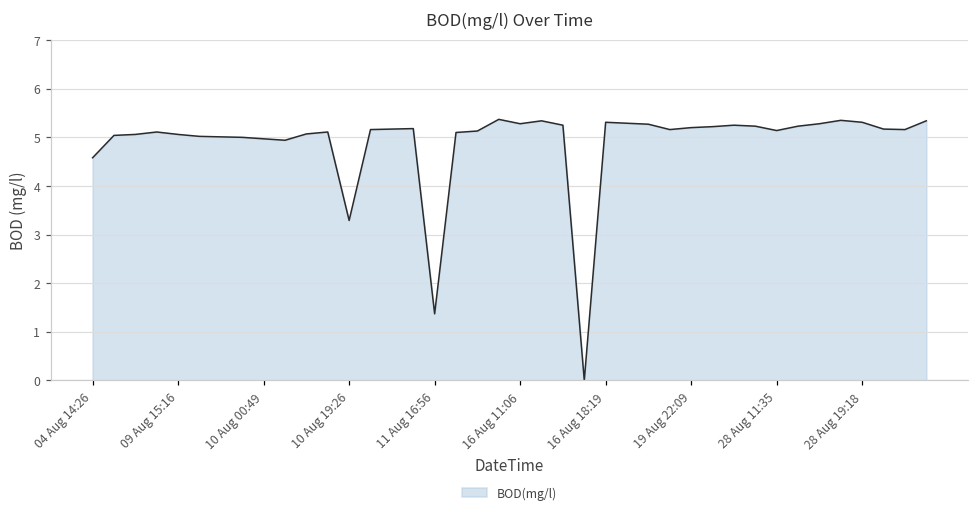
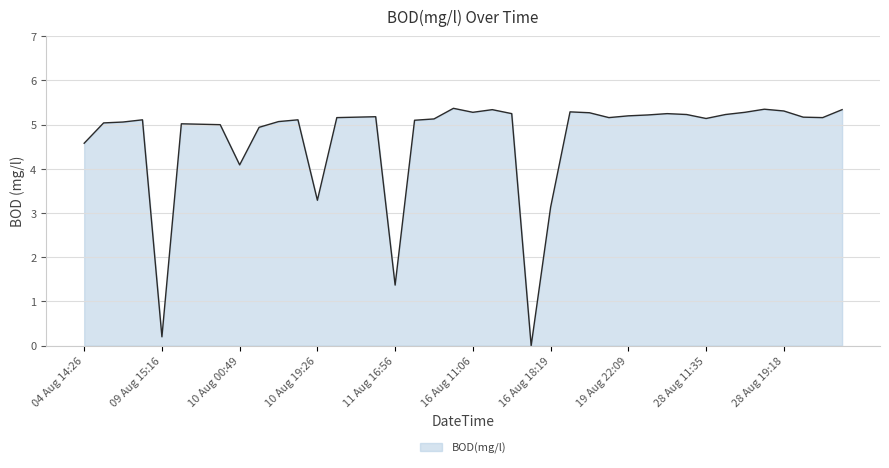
  {
    "04 Aug 14:26": 4.6,
-   "09 Aug 15:16": 5.1,
-   "10 Aug 00:49": 5.0,
+   "09 Aug 15:16": 0.2,
+   "10 Aug 00:49": 4.1,
    "10 Aug 19:26": 3.3,
    "11 Aug 16:56": 1.4,
    "16 Aug 11:06": 5.3,
-   "16 Aug 18:19": 5.3,
+   "16 Aug 18:19": 3.1,
    "19 Aug 22:09": 5.2,
    "28 Aug 11:35": 5.1,
    "28 Aug 19:18": 5.3
  }
